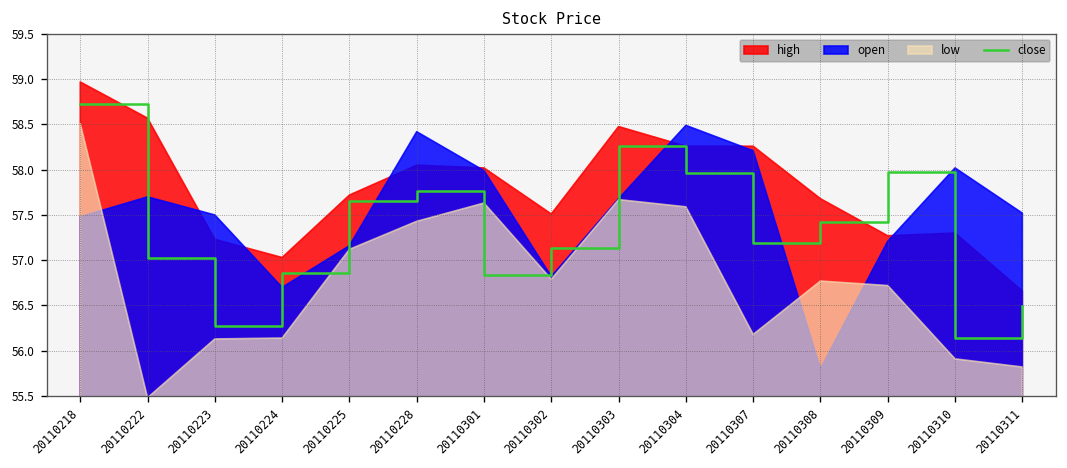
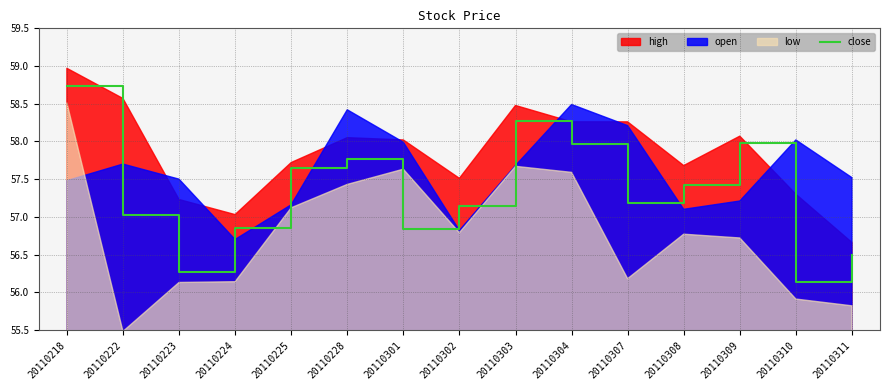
  {
    "close": {
      "20110218": 58.7,
      "20110222": 57.0,
      "20110223": 56.3,
      "20110224": 56.9,
      "20110225": 57.7,
      "20110228": 57.8,
      "20110301": 56.8,
      "20110302": 57.1,
      "20110303": 58.3,
      "20110304": 58.0,
      "20110307": 57.2,
      "20110308": 57.4,
      "20110309": 58.0,
      "20110310": 56.1,
      "20110311": 56.5
    },
    "high": {
      "20110218": 59.0,
      "20110222": 58.6,
      "20110223": 57.2,
      "20110224": 57.0,
      "20110225": 57.7,
      "20110228": 58.1,
      "20110302": 57.5,
      "20110303": 58.5,
      "20110304": 58.3,
      "20110307": 58.3,
      "20110308": 57.7,
-     "20110309": 57.3,
+     "20110309": 58.1,
      "20110310": 57.3,
      "20110311": 56.7
    },
    "open": {
      "20110218": 57.5,
      "20110222": 57.7,
      "20110223": 57.5,
      "20110224": 56.7,
      "20110225": 57.2,
      "20110228": 58.4,
      "20110304": 58.5,
      "20110307": 58.2,
-     "20110308": 55.8,
+     "20110308": 57.1,
      "20110309": 57.2,
      "20110310": 58.0,
      "20110311": 57.5
    },
    "low": {
      "20110218": 58.5,
      "20110222": 55.5,
      "20110223": 56.1,
      "20110224": 56.1,
      "20110225": 57.1,
      "20110228": 57.4,
      "20110301": 57.6,
      "20110304": 57.6,
      "20110307": 56.2,
      "20110308": 56.8,
      "20110309": 56.7,
      "20110310": 55.9,
      "20110311": 55.8
    }
  }
